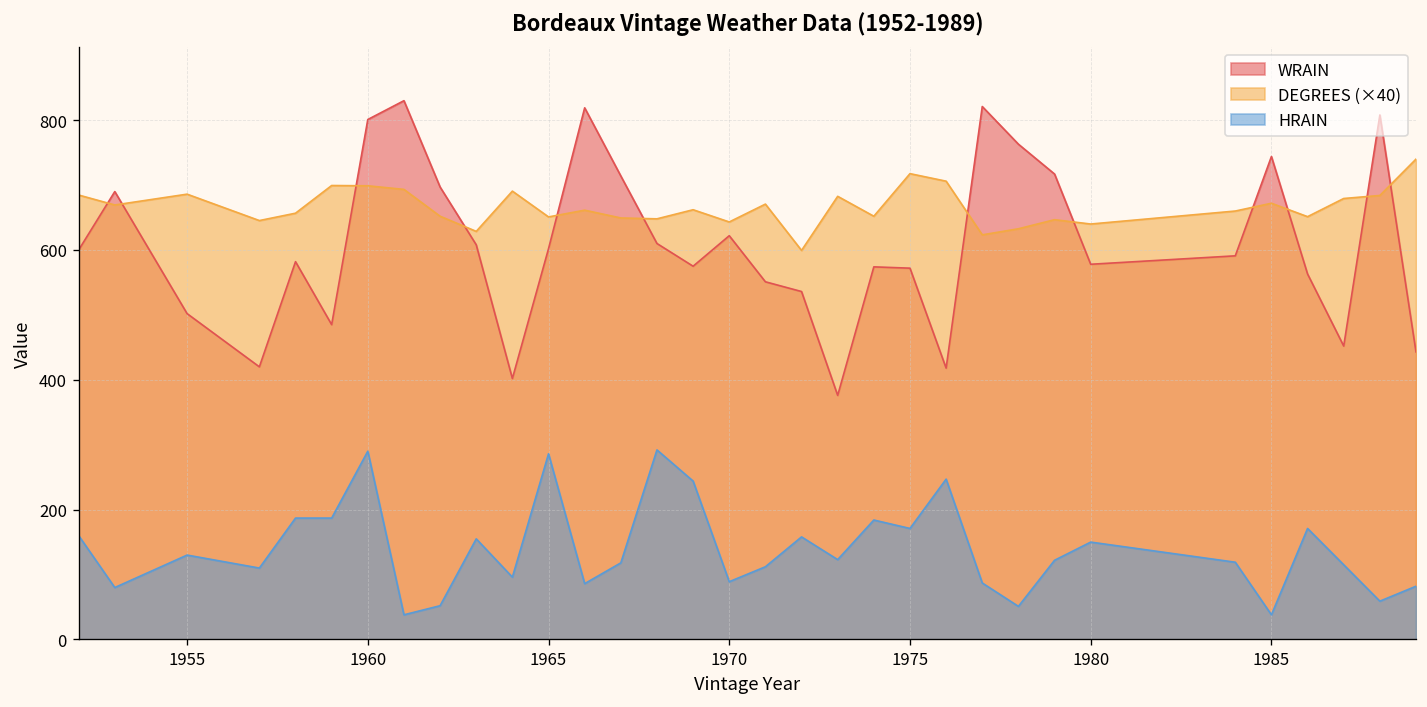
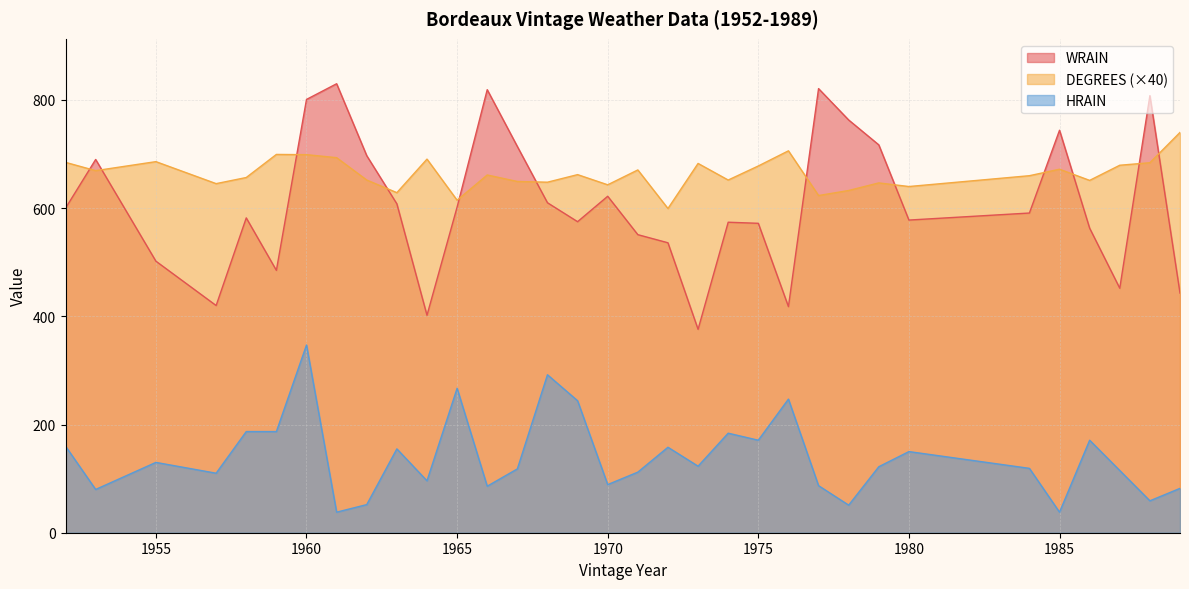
  {
    "WRAIN": {
      "1955": 500,
      "1960": 800,
      "1965": 600,
      "1970": 620,
      "1975": 570,
      "1980": 580,
      "1985": 740
    },
    "DEGREES (×40)": {
      "1955": 690,
      "1960": 700,
-     "1965": 650,
+     "1965": 610,
      "1970": 640,
-     "1975": 720,
+     "1975": 680,
      "1980": 640,
      "1985": 670
    },
    "HRAIN": {
      "1955": 130,
-     "1960": 290,
-     "1965": 290,
+     "1960": 350,
+     "1965": 270,
      "1970": 90,
      "1975": 170,
      "1980": 150,
      "1985": 40
    }
  }
